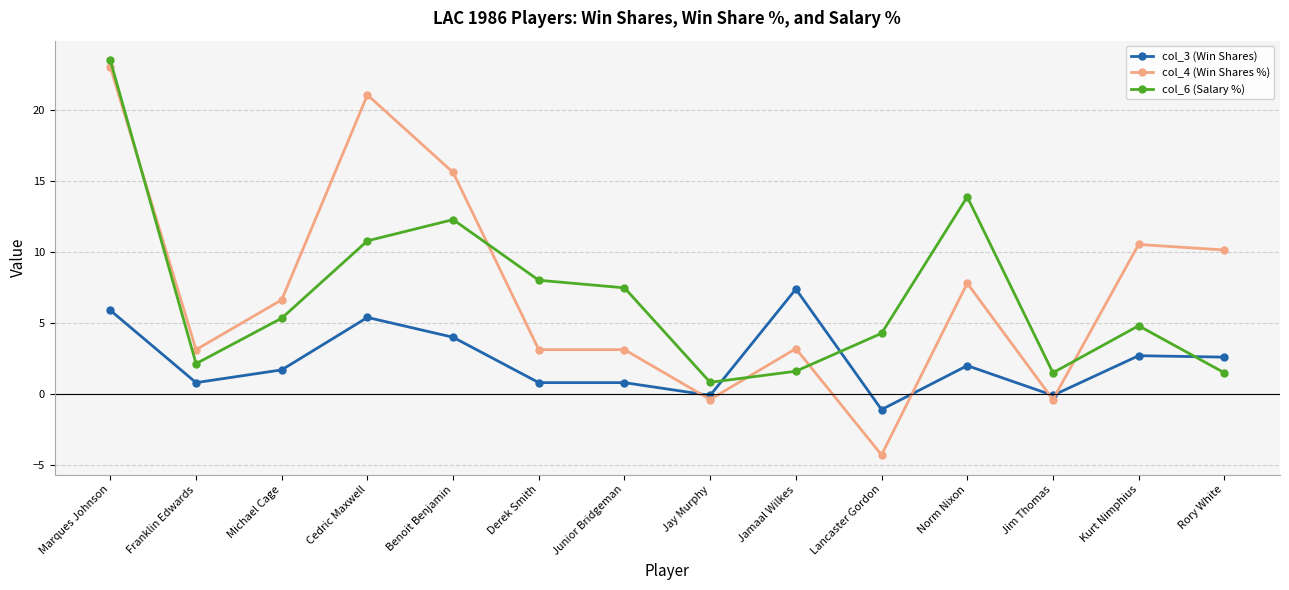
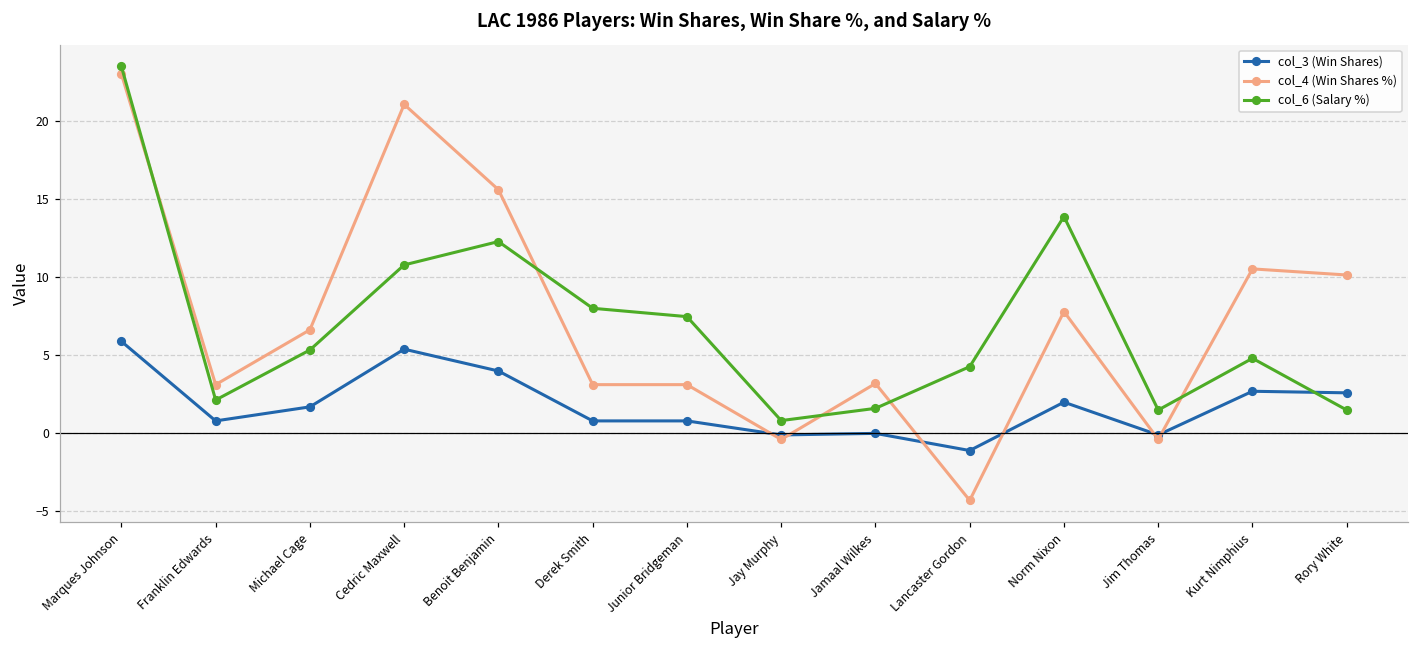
  {
    "col_3 (Win Shares)": {
      "Marques Johnson": 5.9,
      "Franklin Edwards": 0.8,
      "Michael Cage": 1.7,
      "Cedric Maxwell": 5.4,
      "Benoit Benjamin": 4.0,
      "Derek Smith": 0.8,
      "Junior Bridgeman": 0.8,
      "Jay Murphy": -0.1,
-     "Jamaal Wilkes": 7.4,
+     "Jamaal Wilkes": 0.0,
      "Lancaster Gordon": -1.1,
      "Norm Nixon": 2.0,
      "Jim Thomas": -0.1,
      "Kurt Nimphius": 2.7,
      "Rory White": 2.6
    },
    "col_4 (Win Shares %)": {
      "Marques Johnson": 23.0,
      "Franklin Edwards": 3.1,
      "Michael Cage": 6.6,
      "Cedric Maxwell": 21.1,
      "Benoit Benjamin": 15.6,
      "Derek Smith": 3.1,
      "Junior Bridgeman": 3.1,
      "Jay Murphy": -0.4,
      "Jamaal Wilkes": 3.2,
      "Lancaster Gordon": -4.3,
      "Norm Nixon": 7.8,
      "Jim Thomas": -0.4,
      "Kurt Nimphius": 10.5,
      "Rory White": 10.2
    },
    "col_6 (Salary %)": {
      "Marques Johnson": 23.5,
      "Franklin Edwards": 2.1,
      "Michael Cage": 5.3,
      "Cedric Maxwell": 10.8,
      "Benoit Benjamin": 12.3,
      "Derek Smith": 8.0,
      "Junior Bridgeman": 7.5,
      "Jay Murphy": 0.8,
      "Jamaal Wilkes": 1.6,
      "Lancaster Gordon": 4.3,
      "Norm Nixon": 13.9,
      "Jim Thomas": 1.5,
      "Kurt Nimphius": 4.8,
      "Rory White": 1.5
    }
  }
